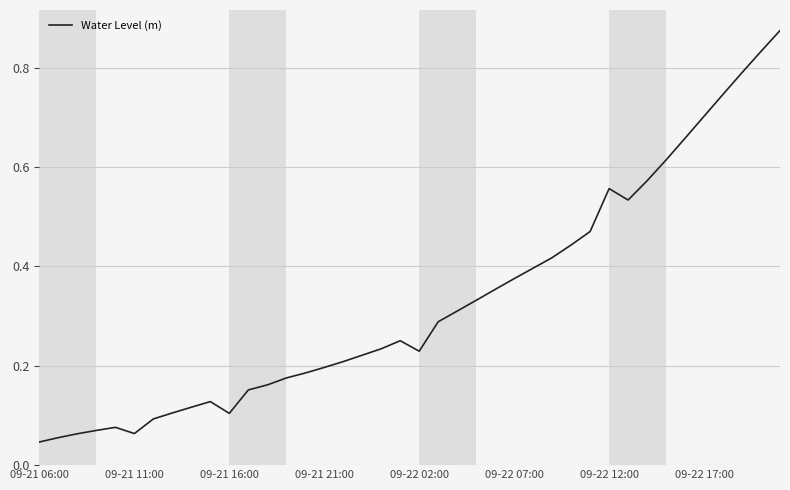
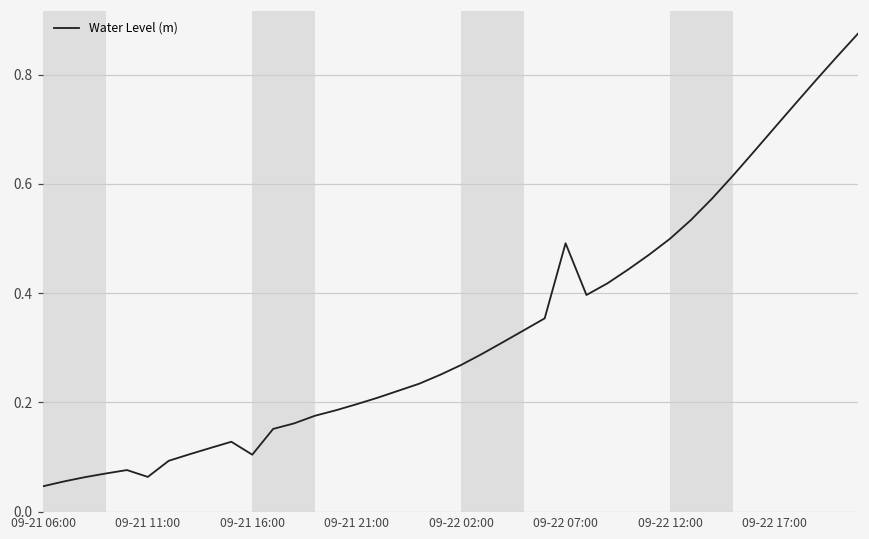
  {
    "09-21 06:00": 0.05,
    "09-21 11:00": 0.06,
    "09-21 16:00": 0.10,
    "09-21 21:00": 0.20,
-   "09-22 02:00": 0.23,
-   "09-22 07:00": 0.38,
-   "09-22 12:00": 0.56,
+   "09-22 02:00": 0.27,
+   "09-22 07:00": 0.49,
+   "09-22 12:00": 0.50,
    "09-22 17:00": 0.70
  }
